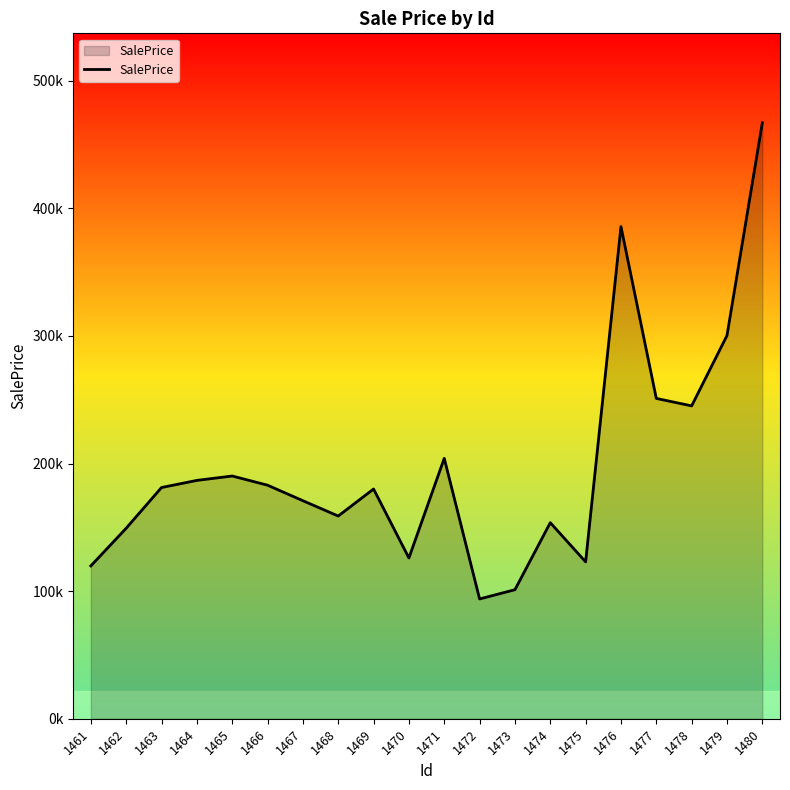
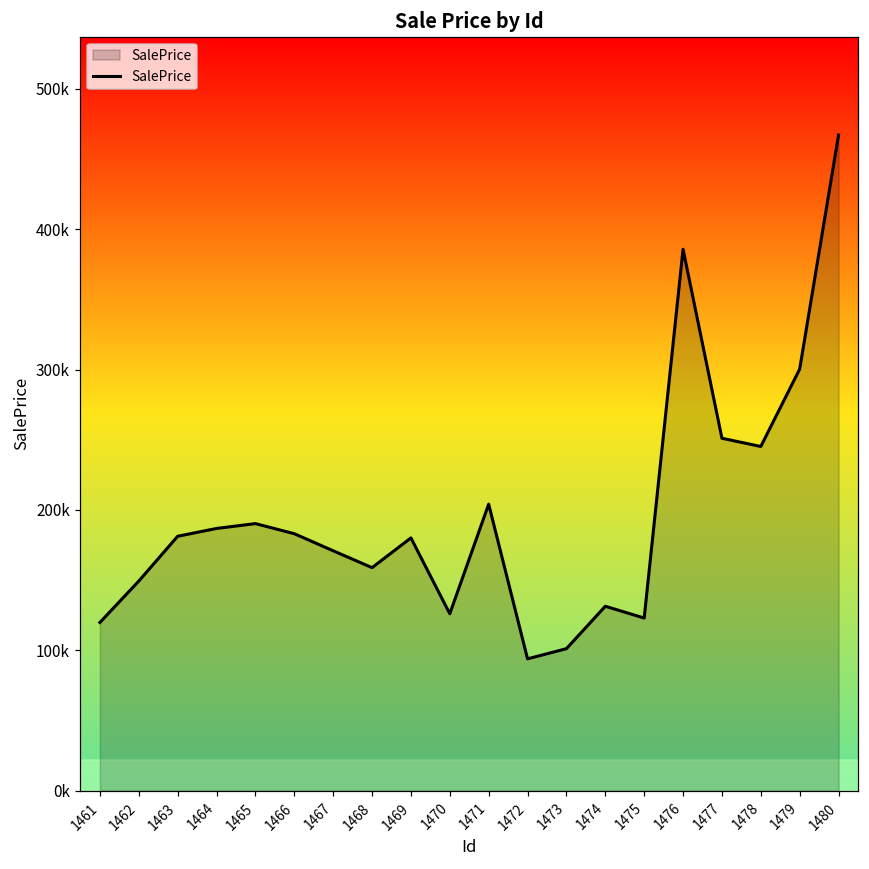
  {
    "1461": 120000,
    "1462": 149000,
    "1463": 181000,
    "1464": 187000,
    "1465": 190000,
    "1466": 183000,
    "1467": 171000,
    "1468": 159000,
    "1469": 180000,
    "1470": 126000,
    "1471": 204000,
    "1472": 94000,
    "1473": 101000,
-   "1474": 154000,
+   "1474": 131000,
    "1475": 123000,
    "1476": 386000,
    "1477": 251000,
    "1478": 245000,
    "1479": 300000,
    "1480": 467000
  }
